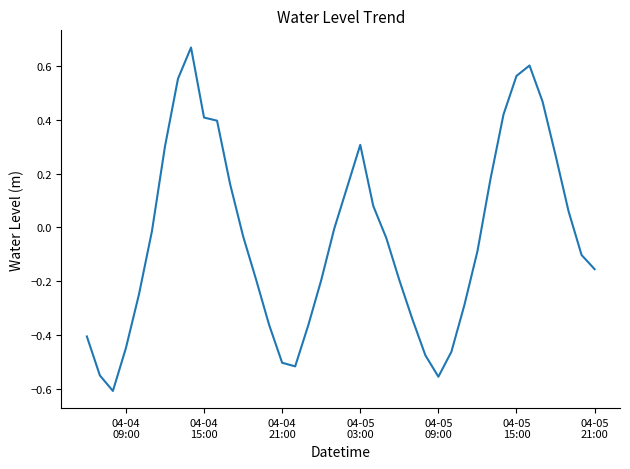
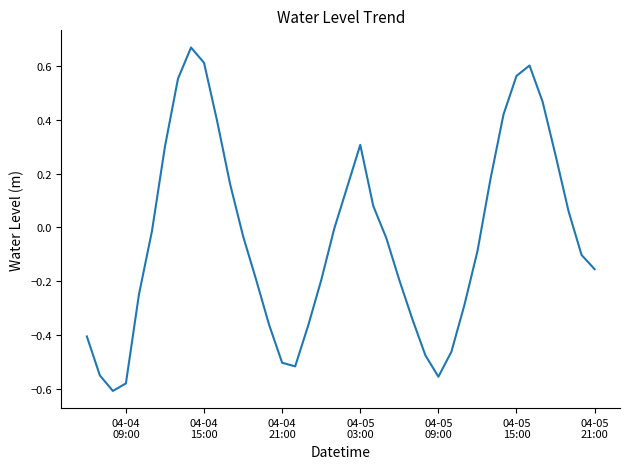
  {
-   "04-04 09:00": -0.45,
-   "04-04 15:00": 0.41,
+   "04-04 09:00": -0.58,
+   "04-04 15:00": 0.61,
    "04-04 21:00": -0.50,
    "04-05 03:00": 0.31,
    "04-05 09:00": -0.55,
    "04-05 15:00": 0.56,
    "04-05 21:00": -0.15
  }
